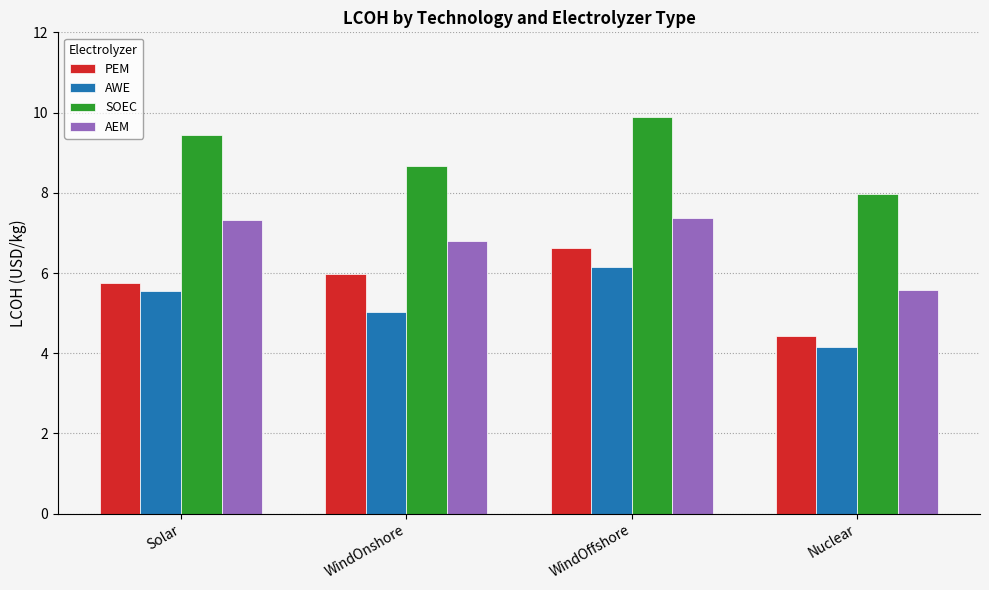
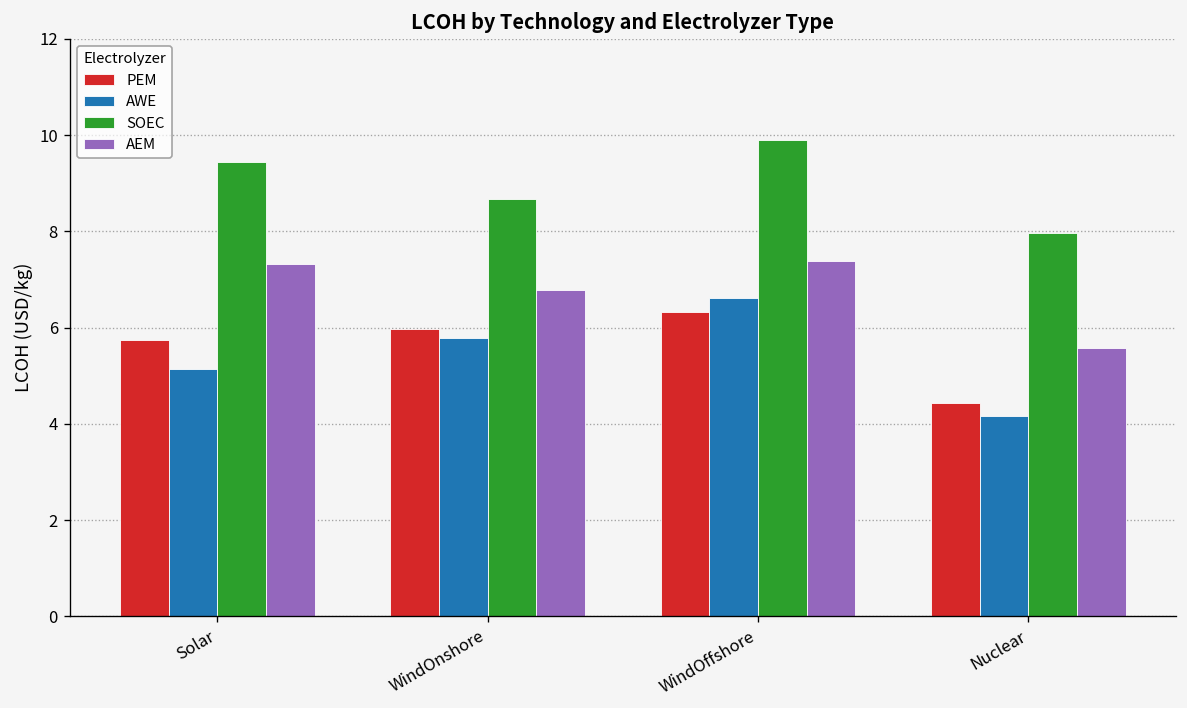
  {
    "PEM": {
      "Solar": 5.8,
      "WindOnshore": 6.0,
-     "WindOffshore": 6.6,
+     "WindOffshore": 6.3,
      "Nuclear": 4.4
    },
    "AWE": {
-     "Solar": 5.6,
-     "WindOnshore": 5.0,
-     "WindOffshore": 6.2,
+     "Solar": 5.2,
+     "WindOnshore": 5.8,
+     "WindOffshore": 6.6,
      "Nuclear": 4.2
    },
    "SOEC": {
      "Solar": 9.5,
      "WindOnshore": 8.7,
      "WindOffshore": 9.9,
      "Nuclear": 8.0
    },
    "AEM": {
      "Solar": 7.3,
      "WindOnshore": 6.8,
      "WindOffshore": 7.4,
      "Nuclear": 5.6
    }
  }
